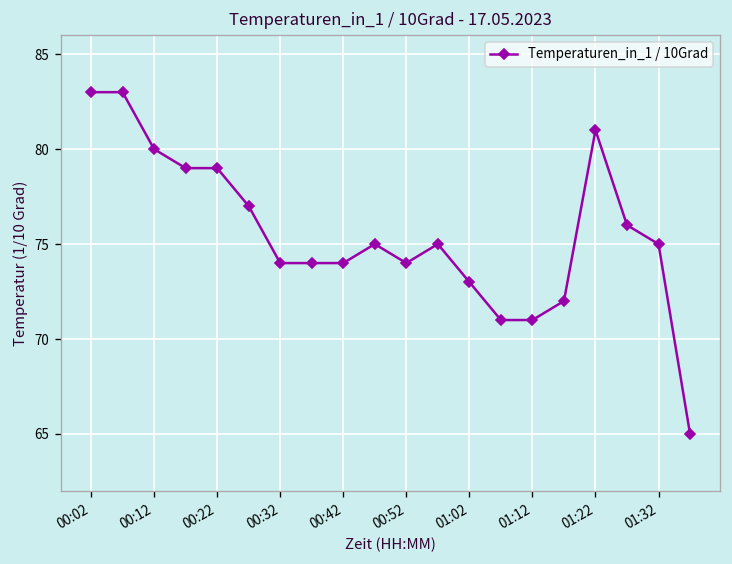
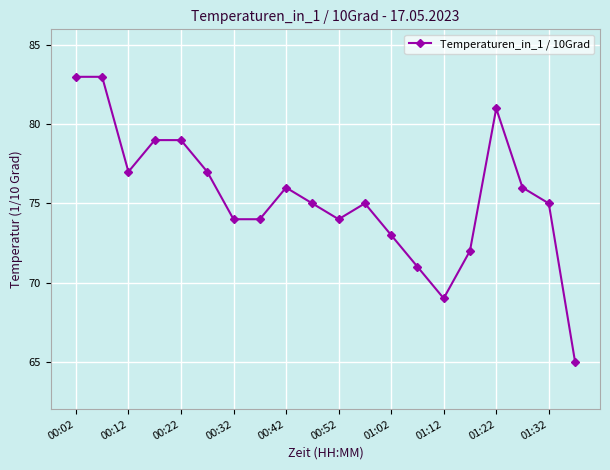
  {
    "00:02": 83,
-   "00:12": 80,
+   "00:12": 77,
    "00:22": 79,
    "00:32": 74,
-   "00:42": 74,
+   "00:42": 76,
    "00:52": 74,
    "01:02": 73,
-   "01:12": 71,
+   "01:12": 69,
    "01:22": 81,
    "01:32": 75
  }
